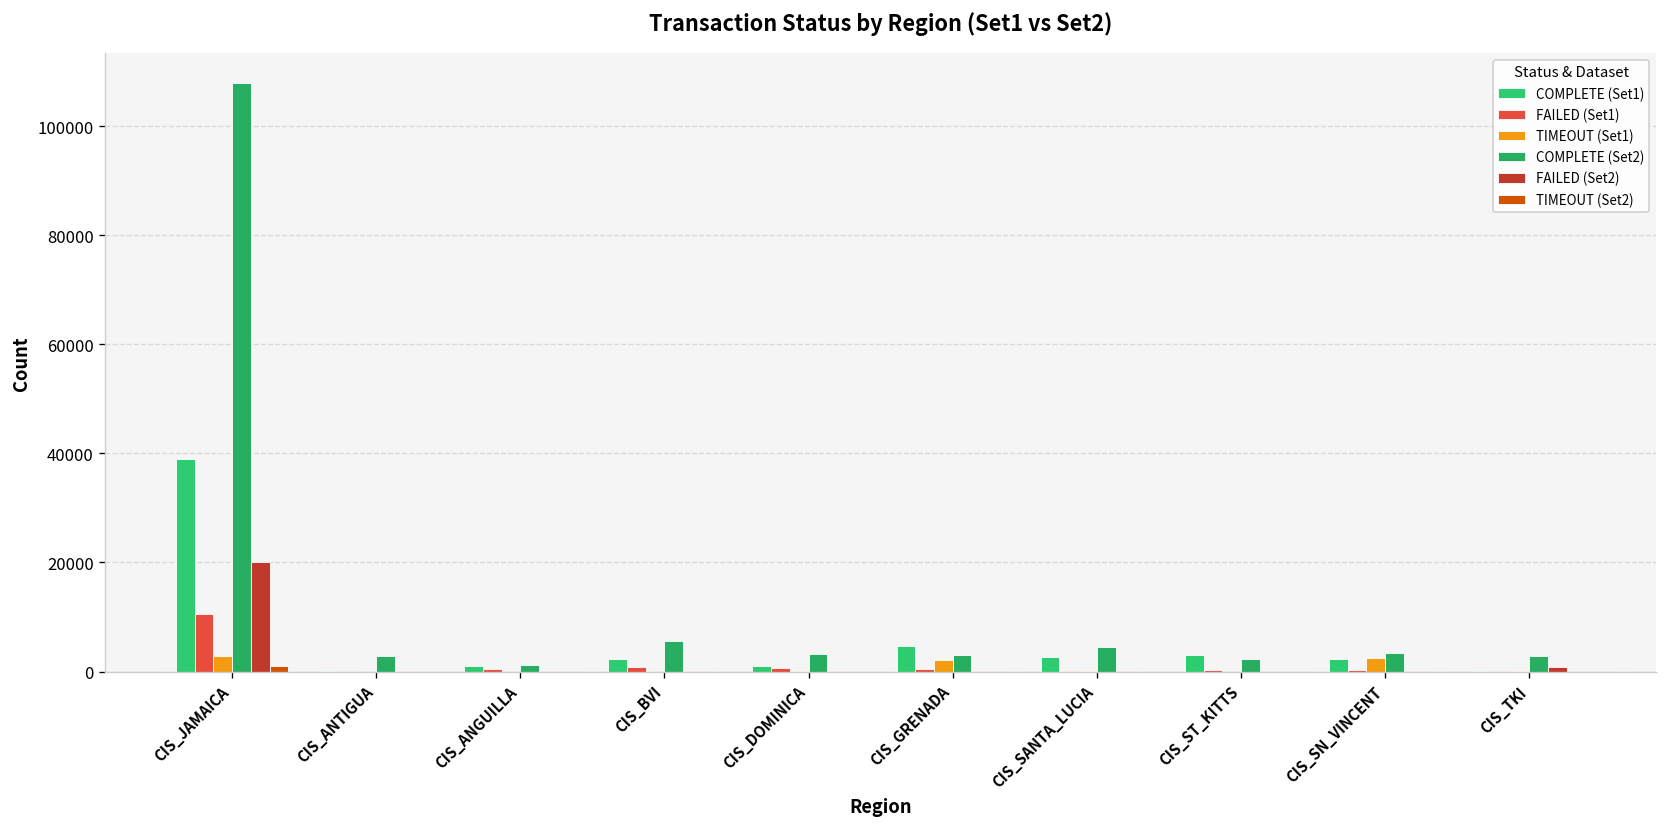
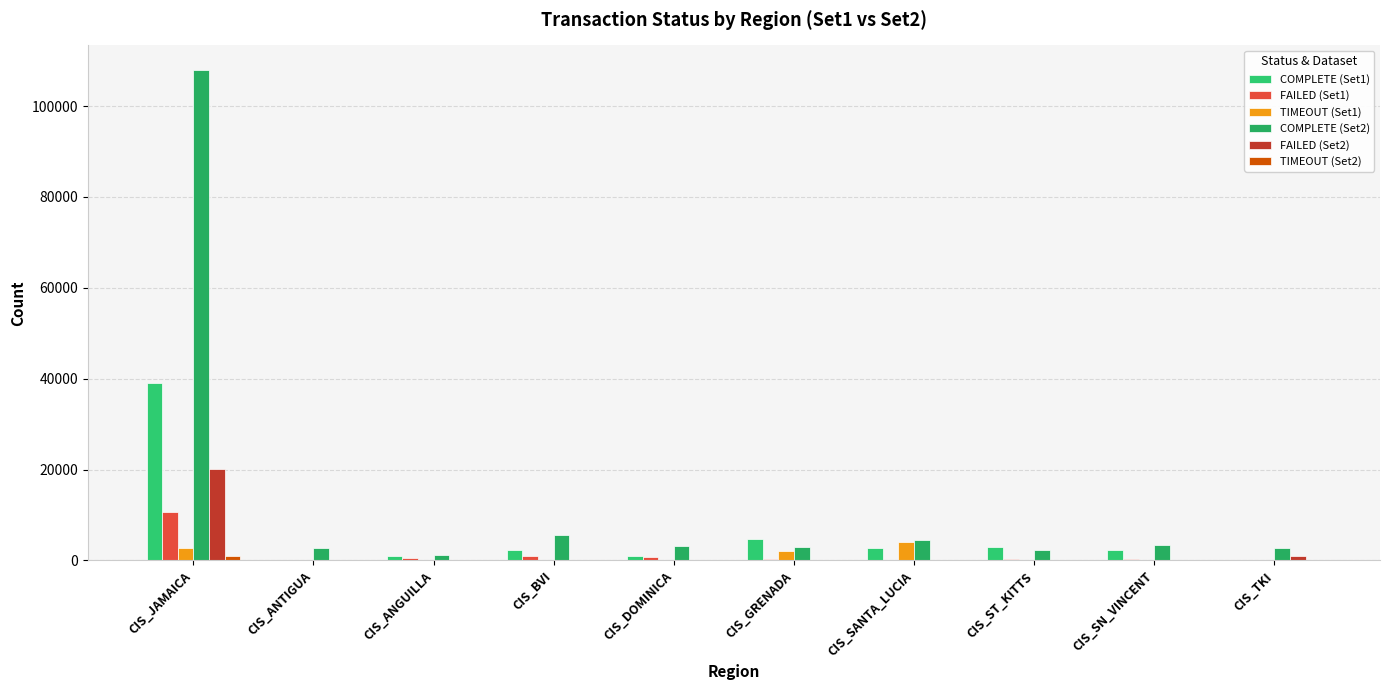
  {
    "TIMEOUT (Set1)": {
      "CIS_JAMAICA": 3000,
      "CIS_ANTIGUA": 0,
      "CIS_ANGUILLA": 0,
      "CIS_BVI": 0,
      "CIS_GRENADA": 2000,
-     "CIS_SANTA_LUCIA": 0,
+     "CIS_SANTA_LUCIA": 4000,
      "CIS_ST_KITTS": 0,
-     "CIS_SN_VINCENT": 2000
+     "CIS_SN_VINCENT": 0
    }
  }
